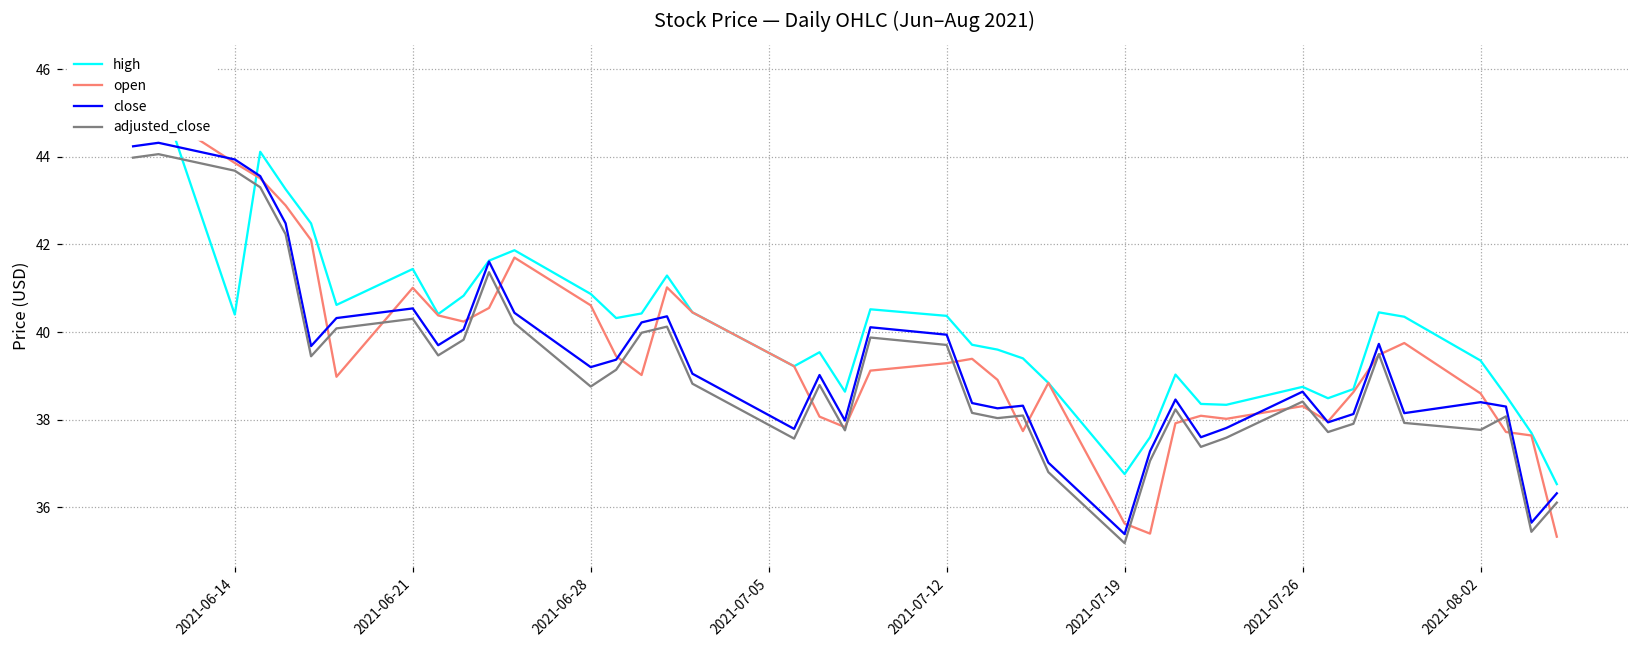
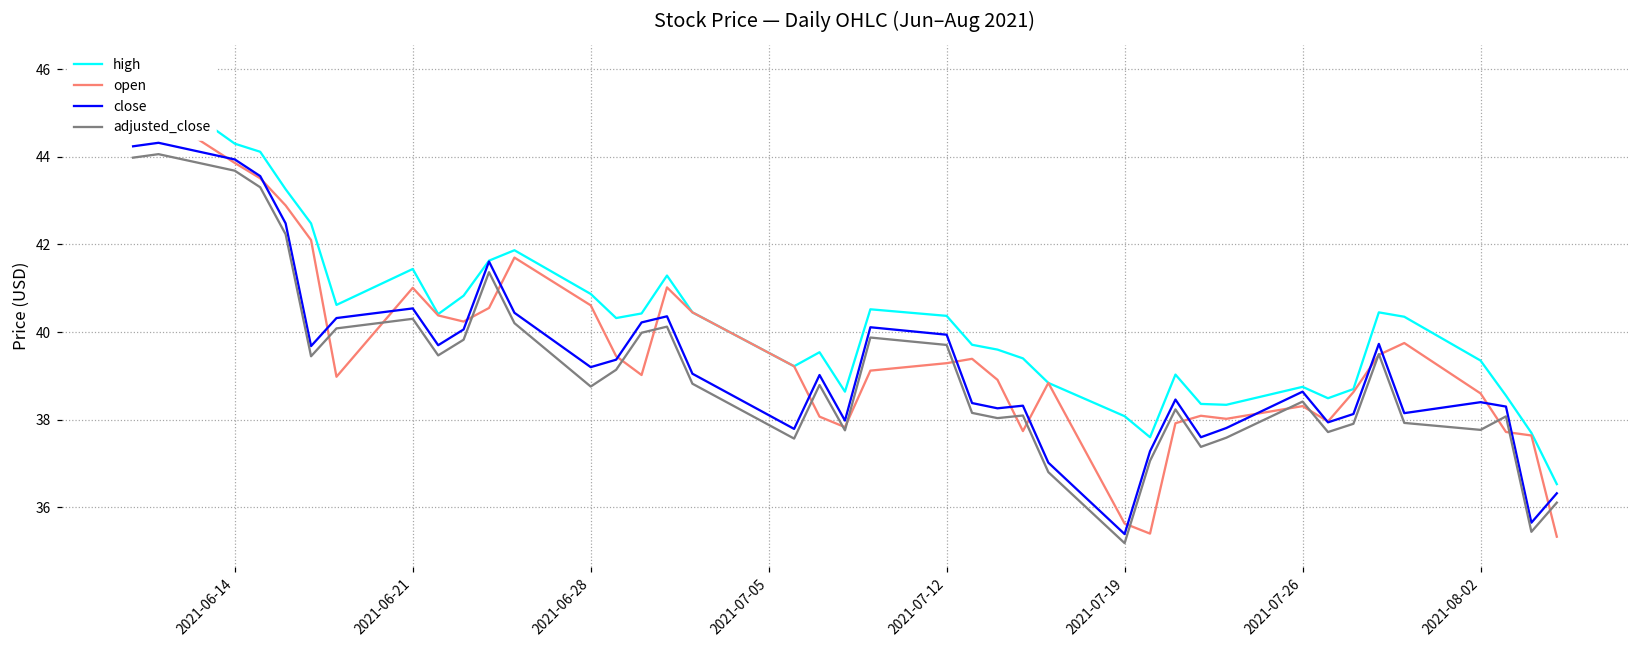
  {
    "high": {
-     "2021-06-14": 40.4,
+     "2021-06-14": 44.3,
      "2021-06-21": 41.4,
      "2021-06-28": 40.9,
      "2021-07-12": 40.4,
-     "2021-07-19": 36.8,
+     "2021-07-19": 38.1,
      "2021-07-26": 38.8,
      "2021-08-02": 39.4
    },
    "open": {
      "2021-06-14": 43.9,
      "2021-06-21": 41.0,
      "2021-06-28": 40.6,
      "2021-07-12": 39.3,
      "2021-07-19": 35.6,
      "2021-07-26": 38.3,
      "2021-08-02": 38.6
    },
    "close": {
      "2021-06-14": 43.9,
      "2021-06-21": 40.5,
      "2021-06-28": 39.2,
      "2021-07-12": 39.9,
      "2021-07-19": 35.4,
      "2021-07-26": 38.6,
      "2021-08-02": 38.4
    },
    "adjusted_close": {
      "2021-06-14": 43.7,
      "2021-06-21": 40.3,
      "2021-06-28": 38.8,
      "2021-07-12": 39.7,
      "2021-07-19": 35.2,
      "2021-07-26": 38.4,
      "2021-08-02": 37.8
    }
  }
